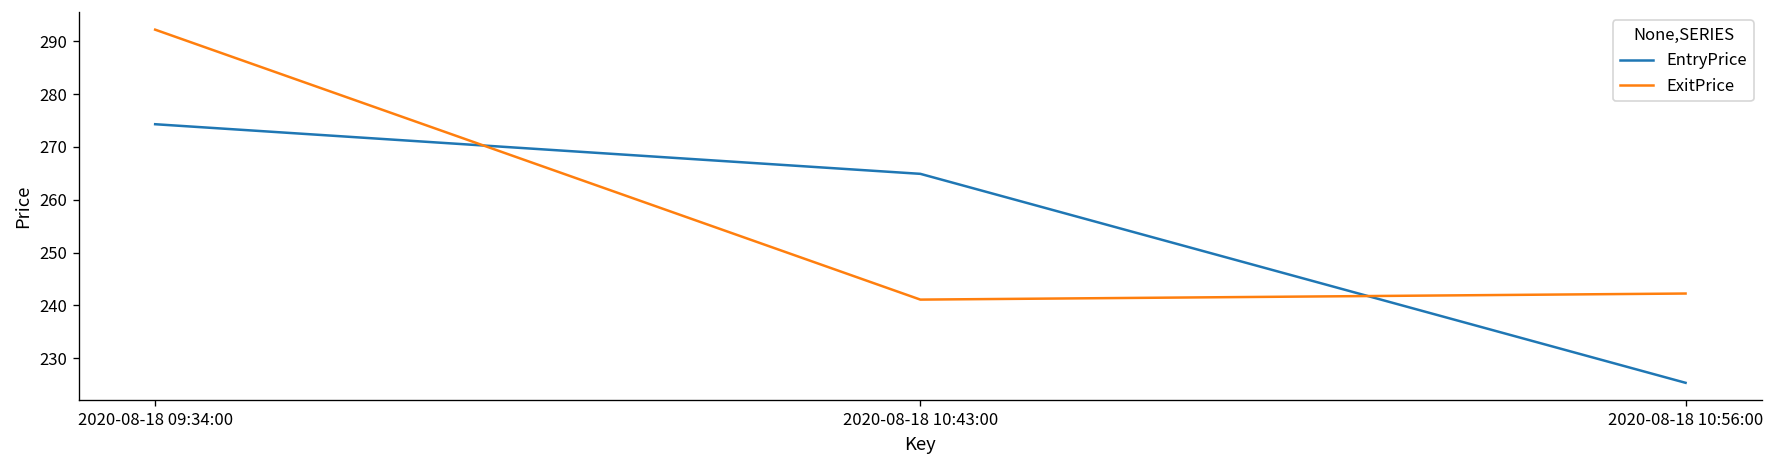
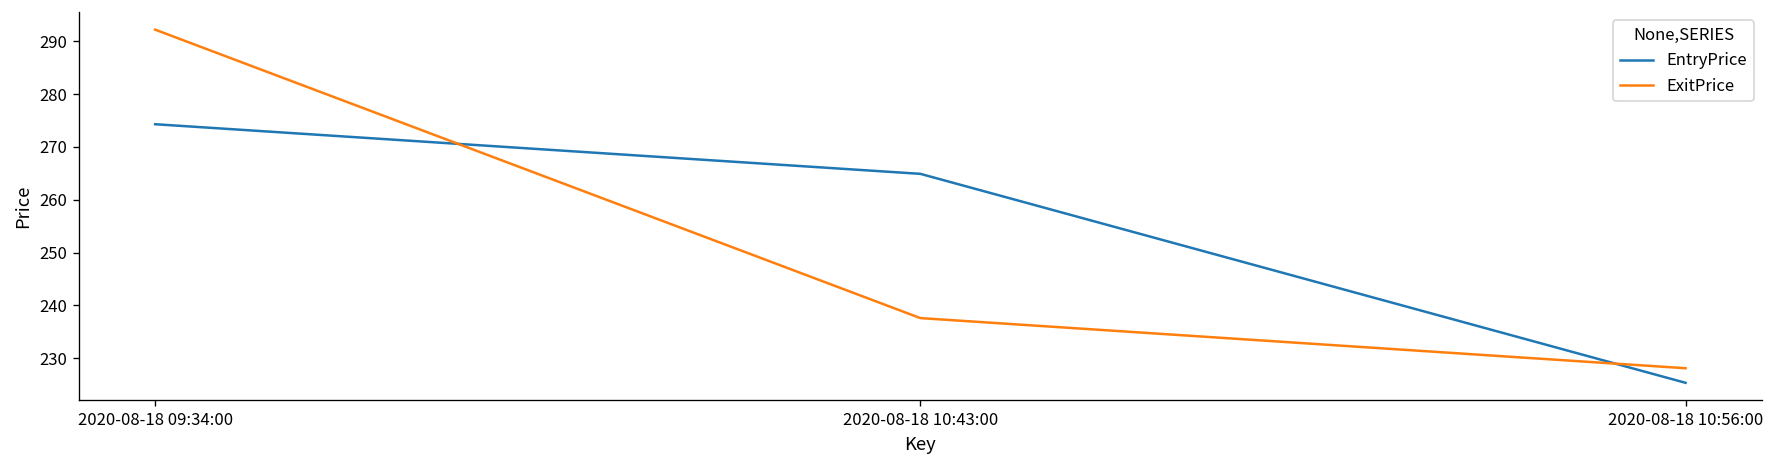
  {
    "EntryPrice": {
      "2020-08-18 09:34:00": 274,
      "2020-08-18 10:43:00": 265,
      "2020-08-18 10:56:00": 225
    },
    "ExitPrice": {
      "2020-08-18 09:34:00": 292,
-     "2020-08-18 10:43:00": 241,
-     "2020-08-18 10:56:00": 242
+     "2020-08-18 10:43:00": 238,
+     "2020-08-18 10:56:00": 228
    }
  }
